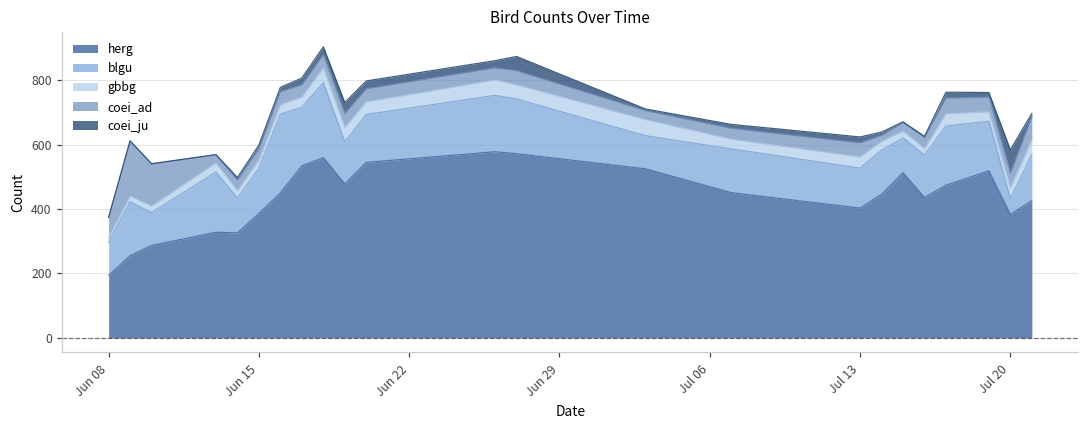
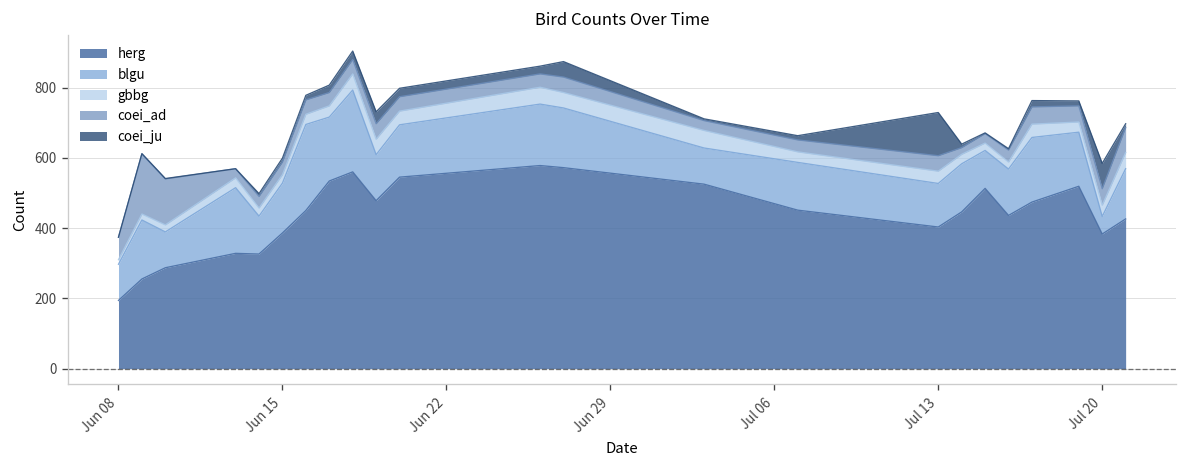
  {
    "coei_ju": {
      "Jun 15": 10,
-     "Jul 13": 20,
+     "Jul 13": 120,
      "Jul 20": 70
    }
  }
